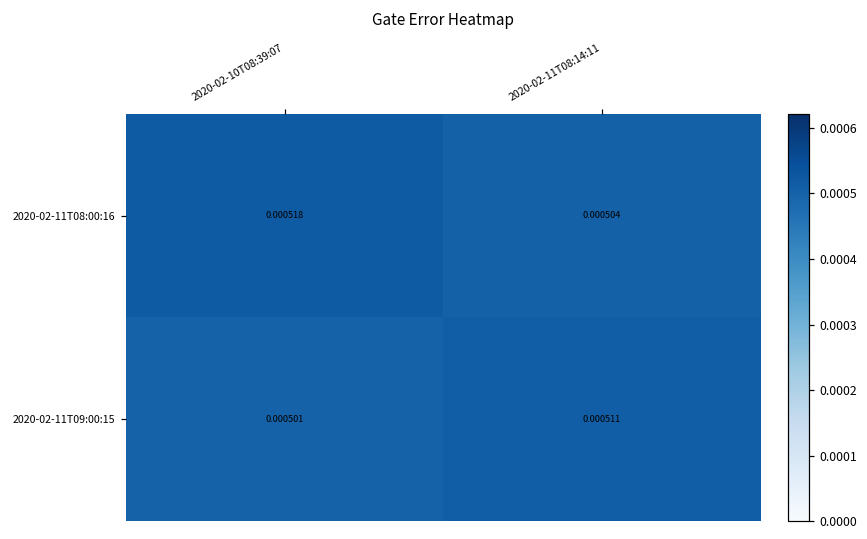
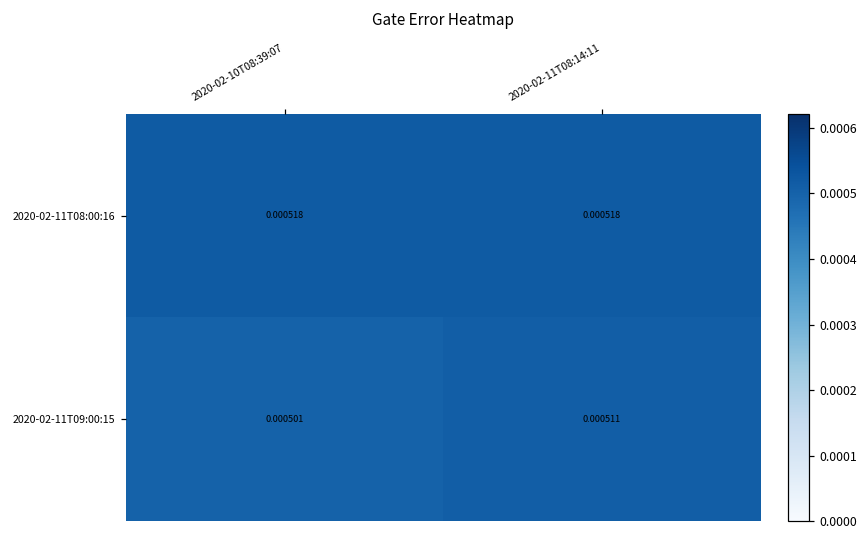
  {
    "2020-02-11T08:00:16": {
      "2020-02-10T08:39:07": 0.000518,
-     "2020-02-11T08:14:11": 0.000504
+     "2020-02-11T08:14:11": 0.000518
    },
    "2020-02-11T09:00:15": {
      "2020-02-10T08:39:07": 0.000501,
      "2020-02-11T08:14:11": 0.000511
    }
  }
